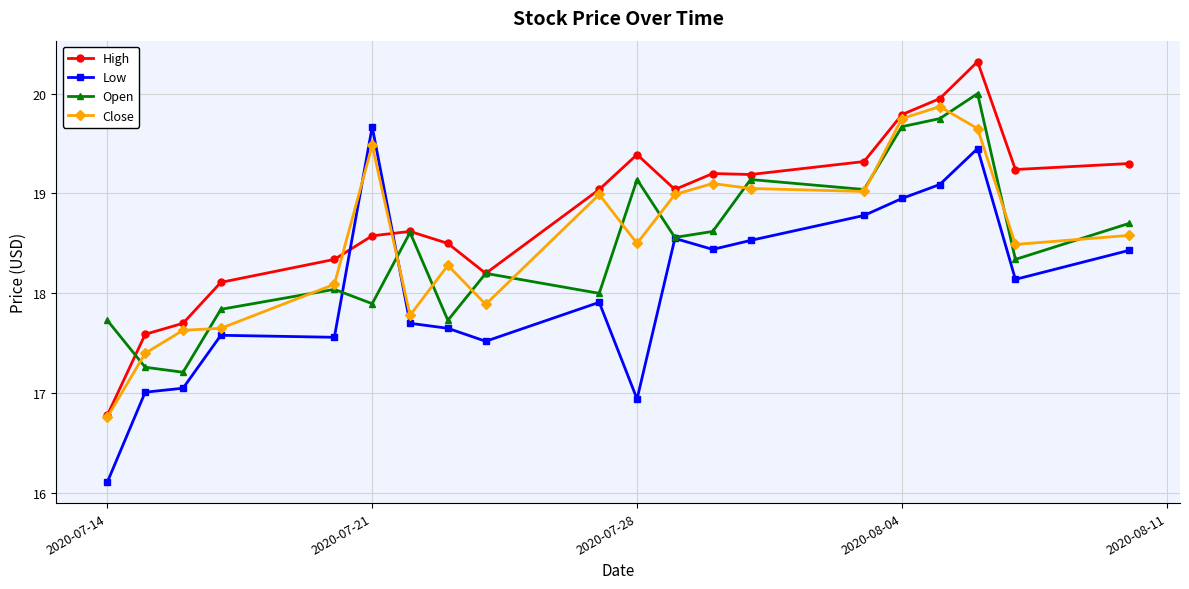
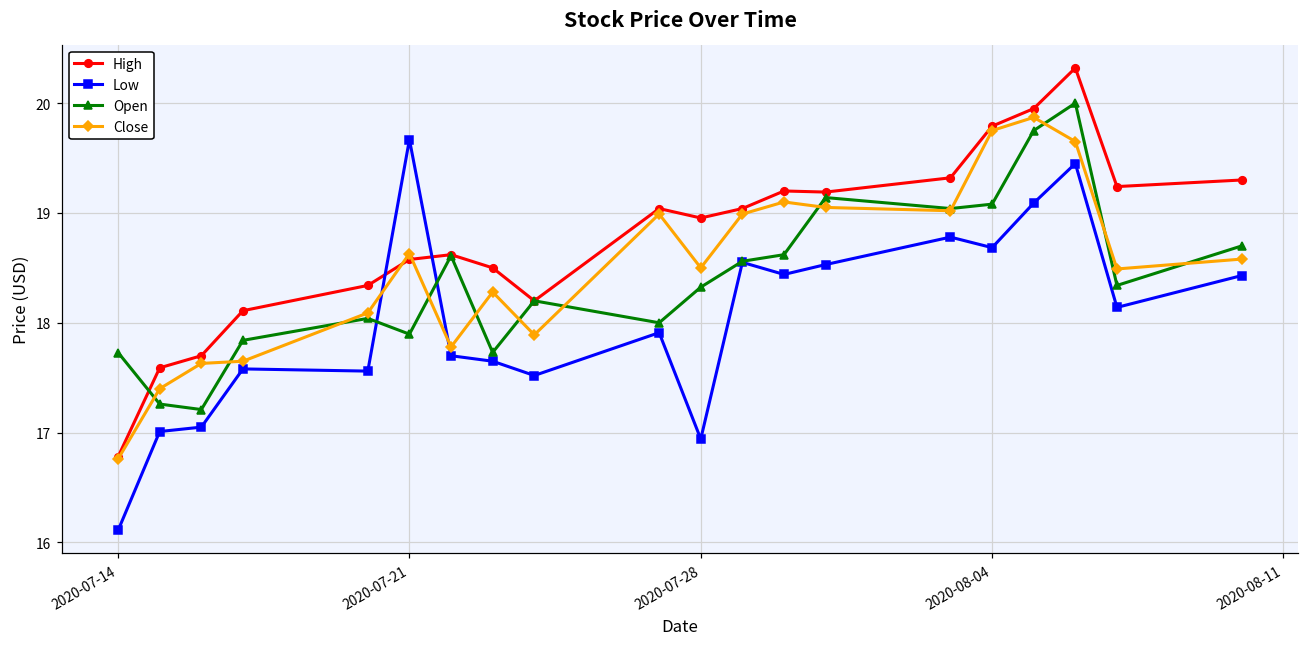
  {
    "High": {
      "2020-07-21": 18.6,
-     "2020-07-28": 19.4,
+     "2020-07-28": 19.0,
      "2020-08-04": 19.8
    },
    "Low": {
      "2020-07-14": 16.1,
      "2020-07-21": 19.7,
      "2020-07-28": 16.9,
-     "2020-08-04": 19.0
+     "2020-08-04": 18.7
    },
    "Open": {
      "2020-07-14": 17.7,
      "2020-07-21": 17.9,
-     "2020-07-28": 19.1,
-     "2020-08-04": 19.7
+     "2020-07-28": 18.3,
+     "2020-08-04": 19.1
    },
    "Close": {
-     "2020-07-21": 19.5,
+     "2020-07-21": 18.6,
      "2020-07-28": 18.5,
      "2020-08-04": 19.8
    }
  }
